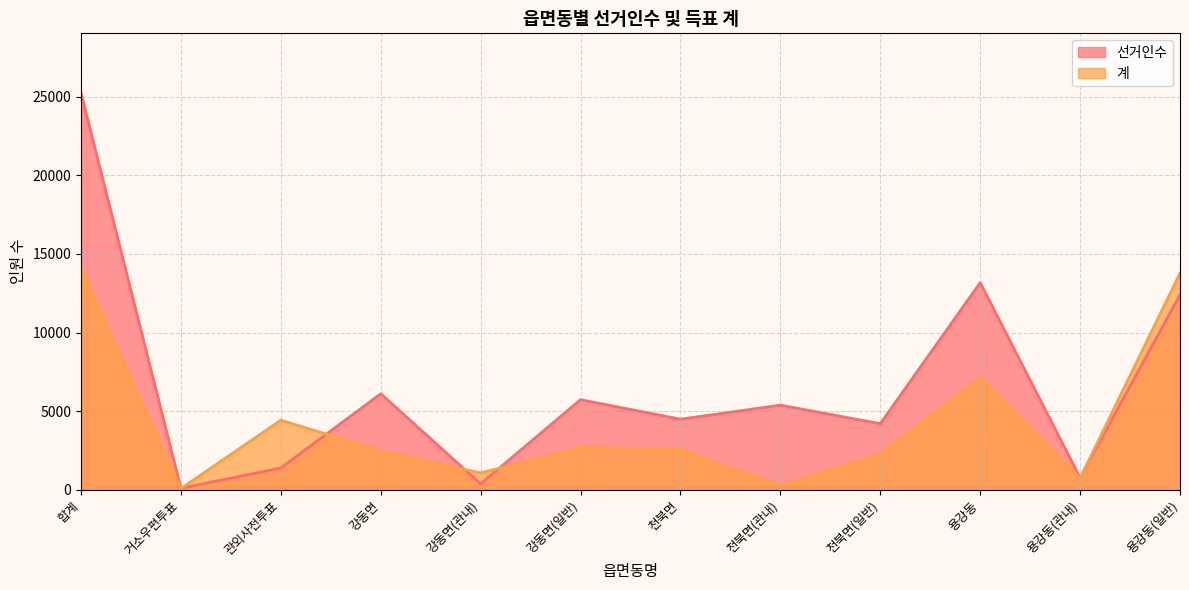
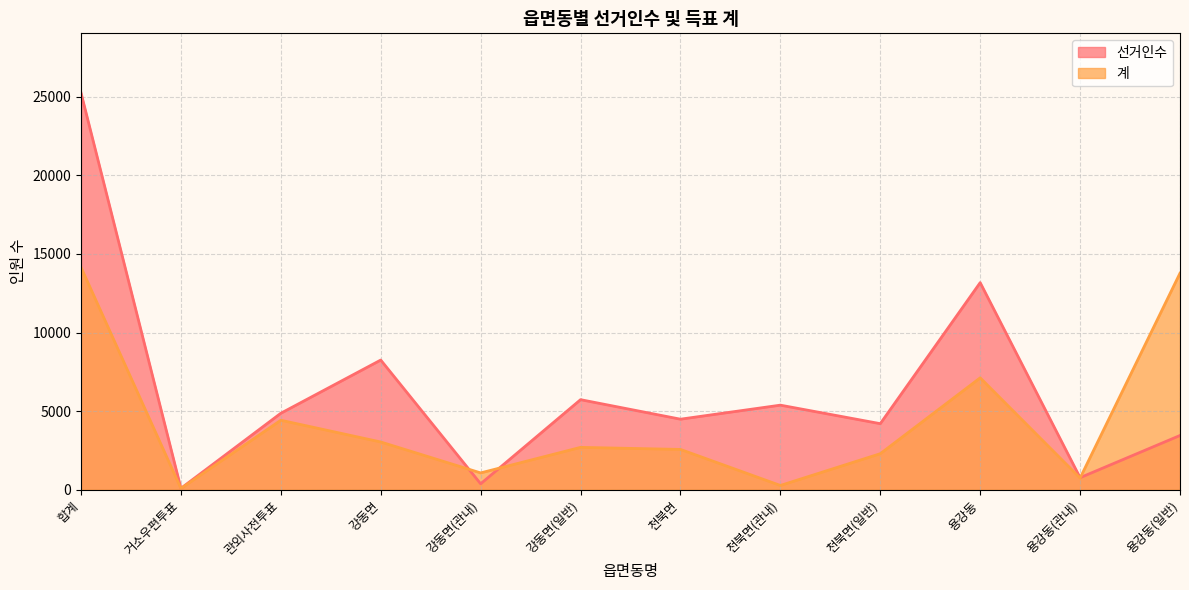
  {
    "선거인수": {
      "합계": 25300,
-     "관외사전투표": 1400,
-     "강동면": 6100,
+     "관외사전투표": 4900,
+     "강동면": 8300,
      "강동면(관내)": 400,
      "강동면(일반)": 5700,
      "천북면": 4500,
      "천북면(관내)": 5400,
      "천북면(일반)": 4200,
      "용강동": 13200,
-     "용강동(일반)": 12400
+     "용강동(일반)": 3500
    },
    "계": {
      "합계": 14200,
      "관외사전투표": 4400,
-     "강동면": 2500,
+     "강동면": 3000,
      "강동면(관내)": 1100,
      "강동면(일반)": 2700,
      "천북면": 2600,
      "천북면(관내)": 300,
      "천북면(일반)": 2300,
      "용강동": 7100,
      "용강동(일반)": 13800
    }
  }
